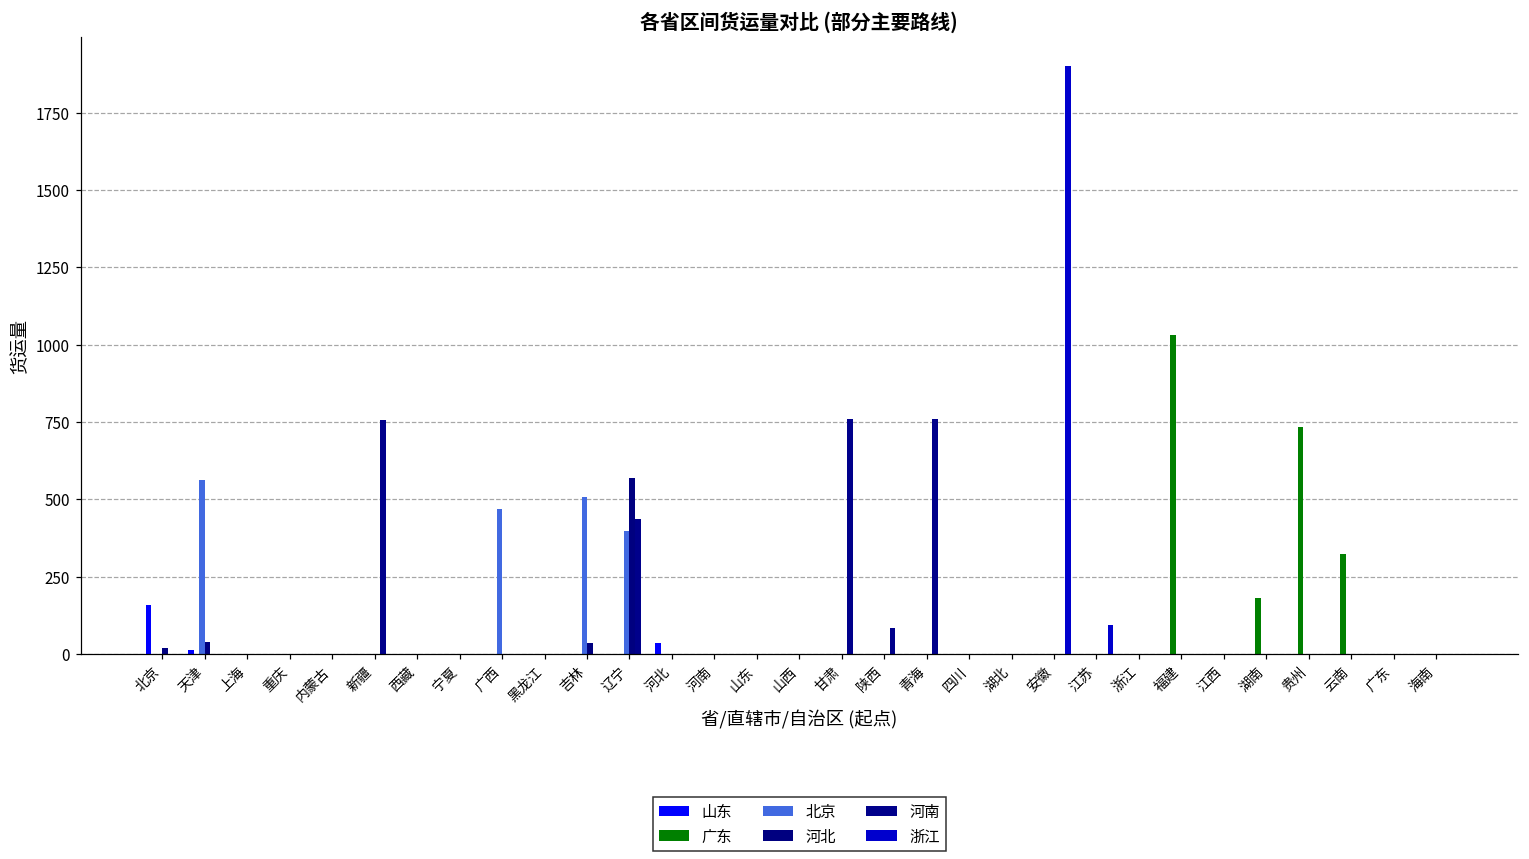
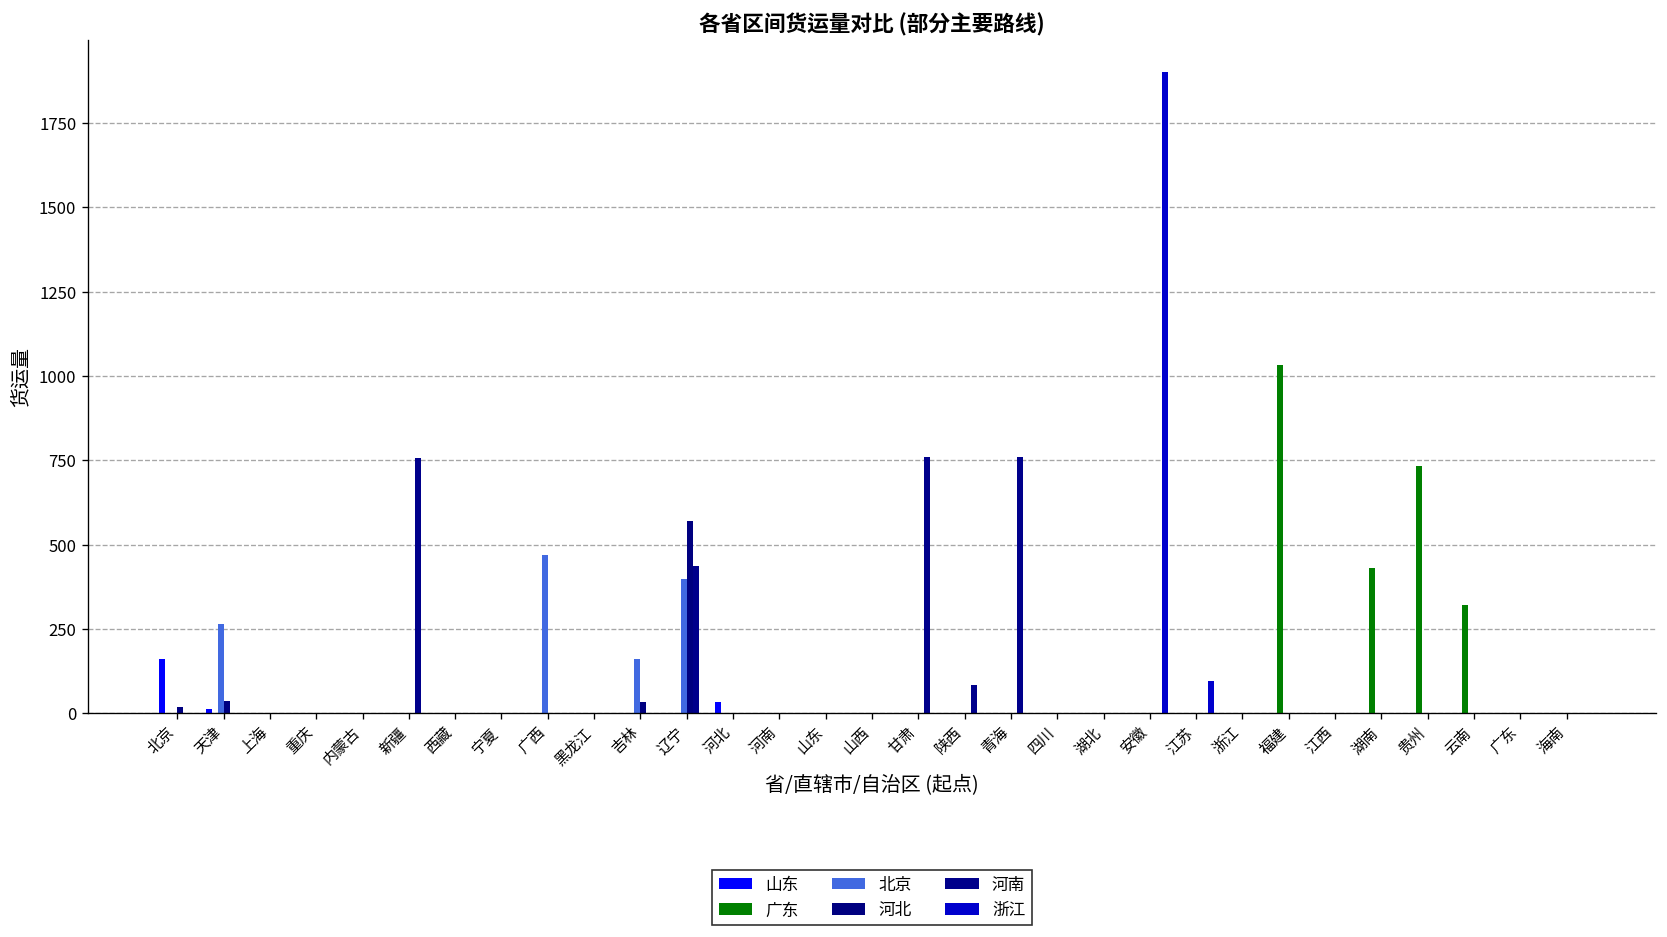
  {
    "广东": {
      "北京": 0,
      "天津": 0,
      "上海": 0,
      "重庆": 0,
      "内蒙古": 0,
      "新疆": 0,
      "西藏": 0,
      "宁夏": 0,
      "广西": 0,
      "黑龙江": 0,
      "吉林": 0,
      "辽宁": 0,
      "河北": 0,
      "河南": 0,
      "山东": 0,
      "山西": 0,
      "甘肃": 0,
      "陕西": 0,
      "青海": 0,
      "四川": 0,
      "湖北": 0,
      "安徽": 0,
      "江苏": 0,
      "浙江": 0,
      "福建": 1030,
      "江西": 0,
-     "湖南": 180,
+     "湖南": 430,
      "贵州": 730,
      "云南": 320,
      "广东": 0,
      "海南": 0
    },
    "北京": {
      "北京": 0,
-     "天津": 560,
+     "天津": 270,
      "上海": 0,
      "重庆": 0,
      "内蒙古": 0,
      "新疆": 0,
      "西藏": 0,
      "宁夏": 0,
      "广西": 470,
      "黑龙江": 0,
-     "吉林": 510,
+     "吉林": 160,
      "辽宁": 400,
      "河北": 0,
      "河南": 0,
      "山东": 0,
      "山西": 0,
      "甘肃": 0,
      "陕西": 0,
      "青海": 0,
      "四川": 0,
      "湖北": 0,
      "安徽": 0,
      "江苏": 0,
      "浙江": 0,
      "福建": 0,
      "江西": 0,
      "湖南": 0,
      "贵州": 0,
      "云南": 0,
      "广东": 0,
      "海南": 0
    }
  }
